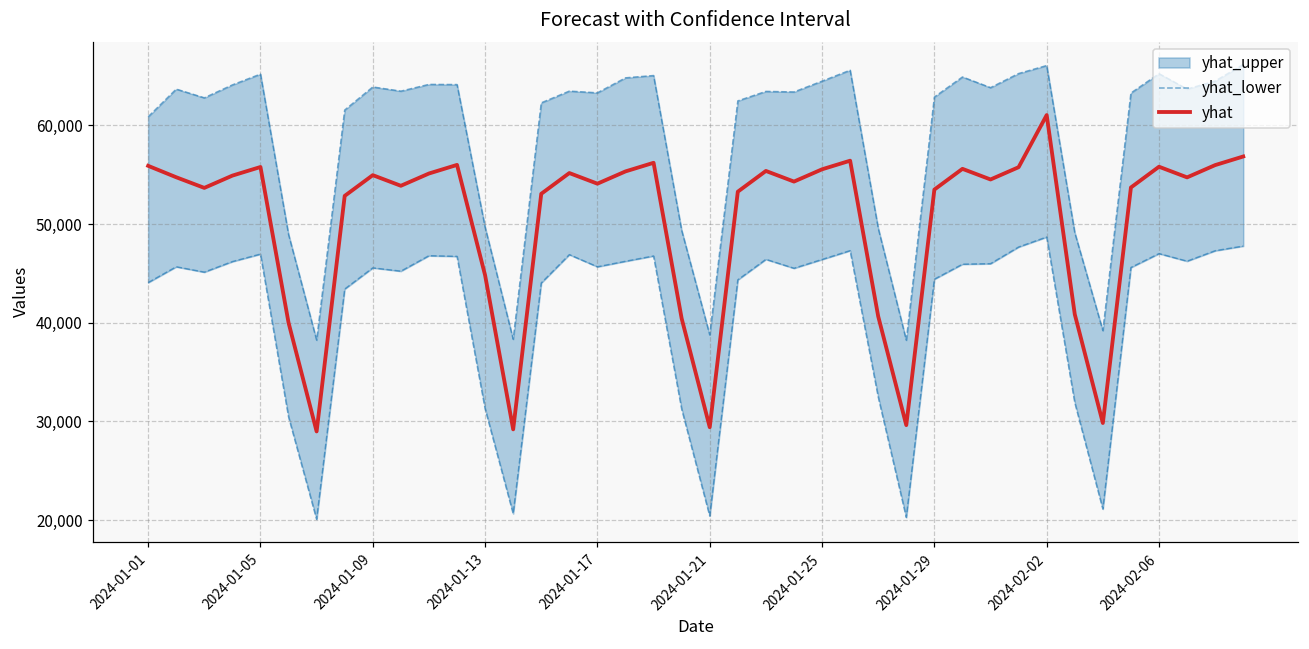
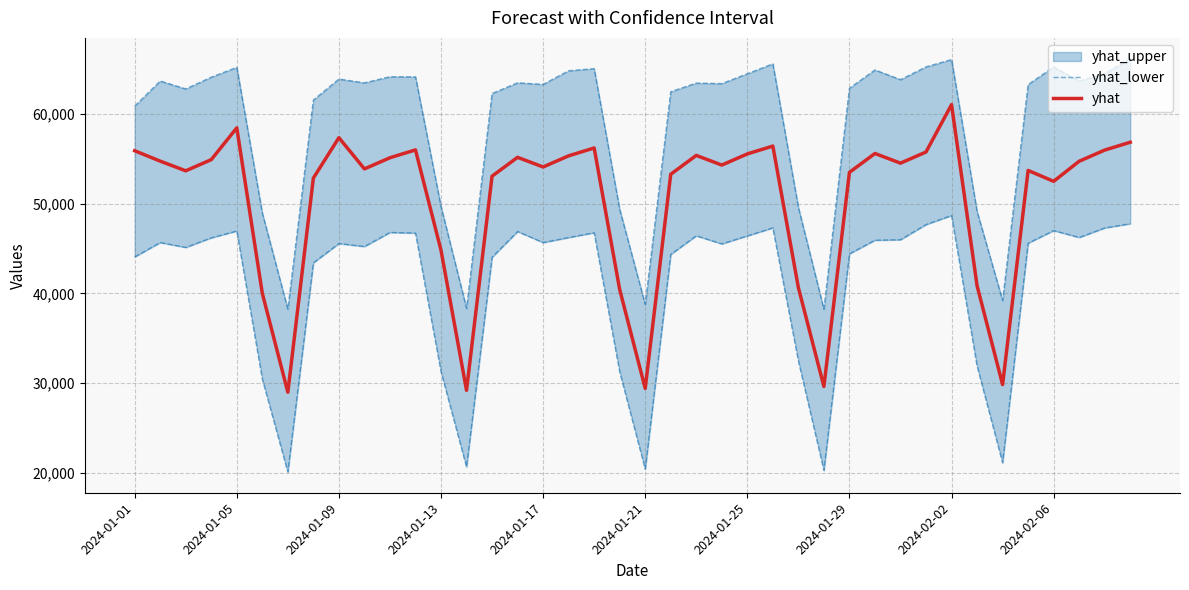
  {
    "yhat": {
      "2024-01-01": "56,000",
-     "2024-01-05": "56,000",
-     "2024-01-09": "55,000",
+     "2024-01-05": "58,000",
+     "2024-01-09": "57,000",
      "2024-01-13": "45,000",
      "2024-01-17": "54,000",
      "2024-01-21": "29,000",
      "2024-01-25": "56,000",
      "2024-01-29": "53,000",
      "2024-02-02": "61,000",
-     "2024-02-06": "56,000"
+     "2024-02-06": "52,000"
    }
  }
